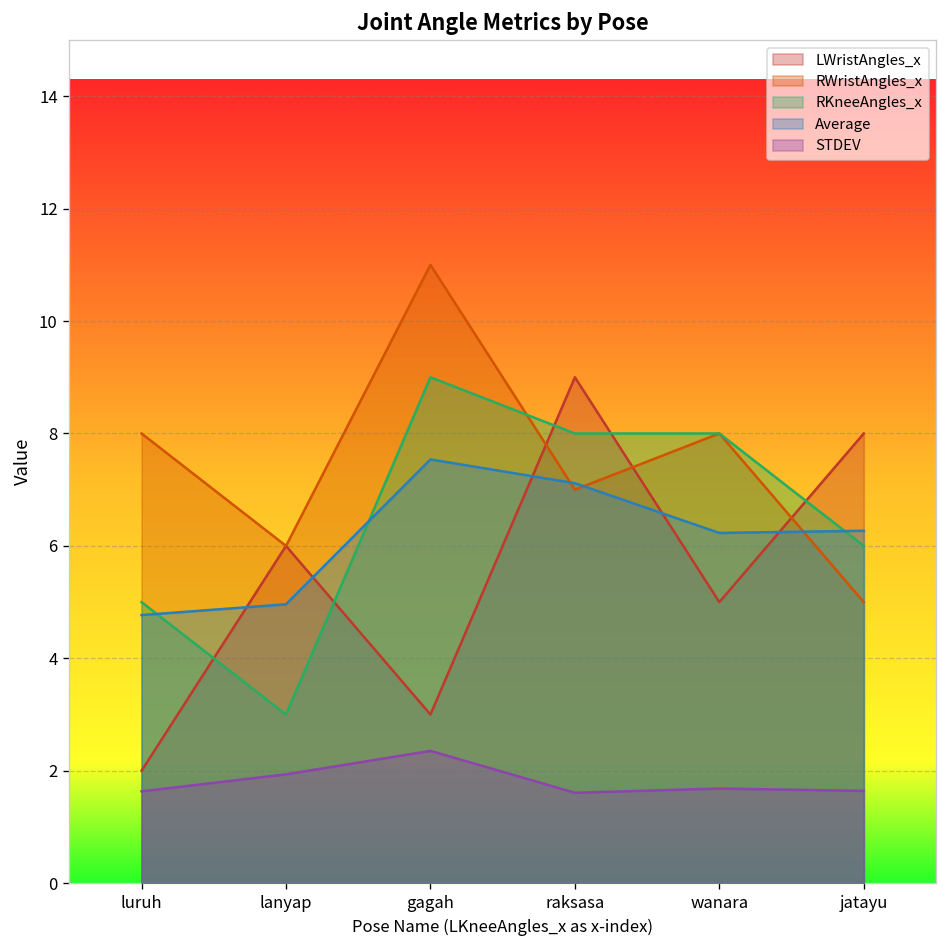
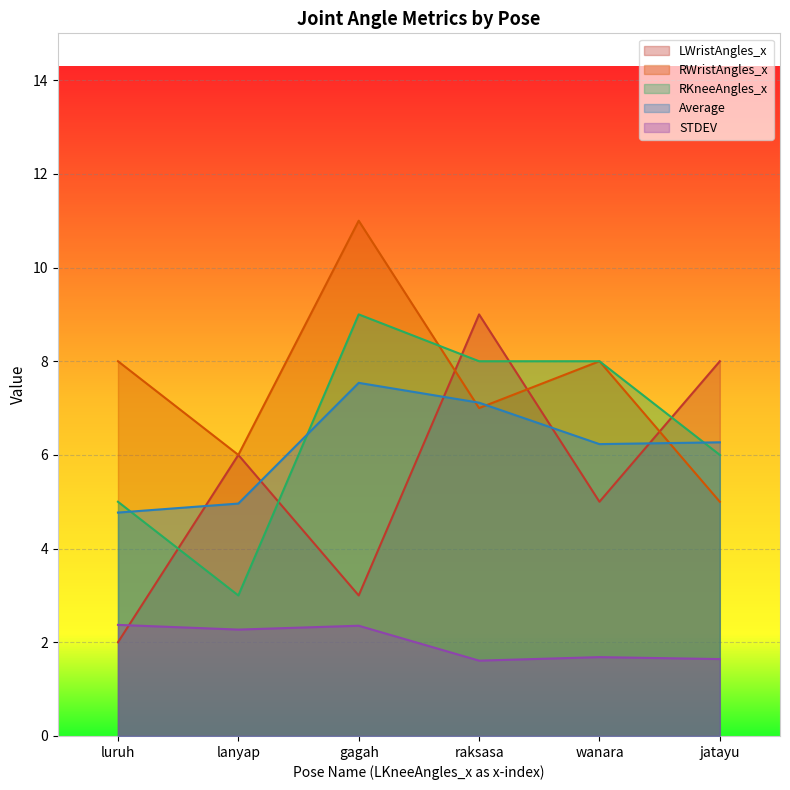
  {
    "STDEV": {
-     "luruh": 1.6,
-     "lanyap": 1.9,
+     "luruh": 2.4,
+     "lanyap": 2.3,
      "gagah": 2.4,
      "raksasa": 1.6,
      "wanara": 1.7,
      "jatayu": 1.6
    }
  }
